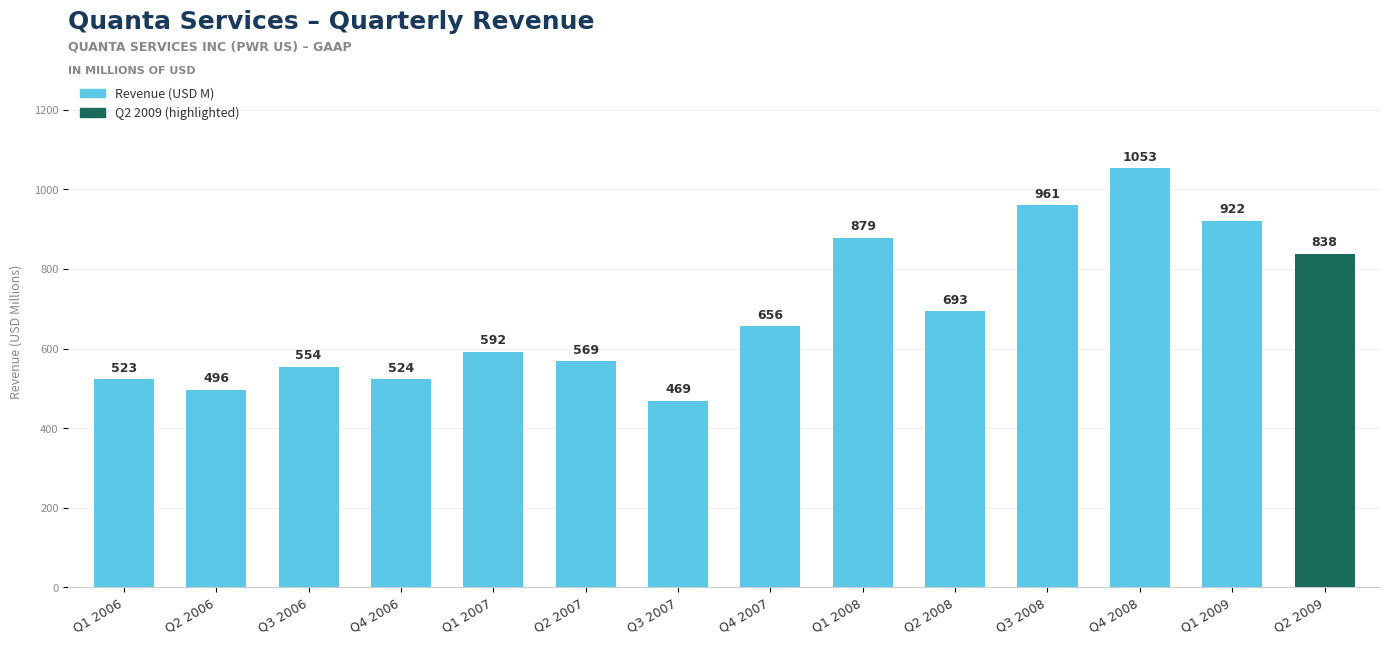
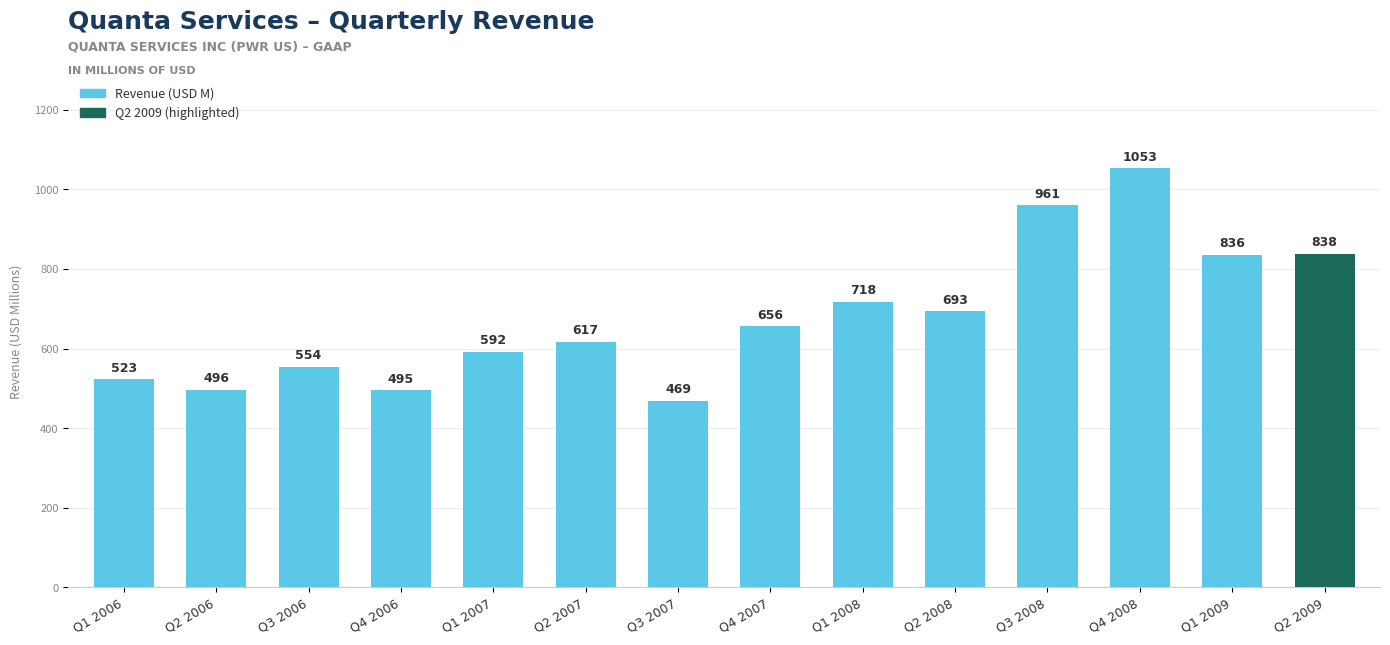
  {
    "Q1 2006": 523,
    "Q2 2006": 496,
    "Q3 2006": 554,
-   "Q4 2006": 524,
+   "Q4 2006": 495,
    "Q1 2007": 592,
-   "Q2 2007": 569,
+   "Q2 2007": 617,
    "Q3 2007": 469,
    "Q4 2007": 656,
-   "Q1 2008": 879,
+   "Q1 2008": 718,
    "Q2 2008": 693,
    "Q3 2008": 961,
    "Q4 2008": 1053,
-   "Q1 2009": 922,
+   "Q1 2009": 836,
    "Q2 2009": 838
  }
